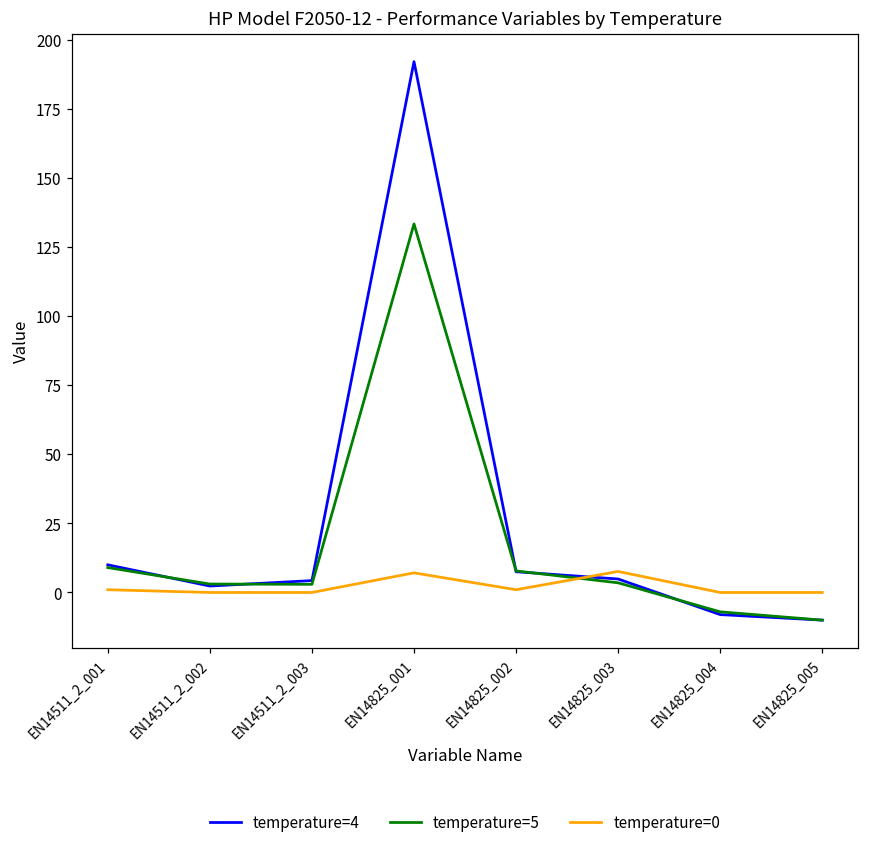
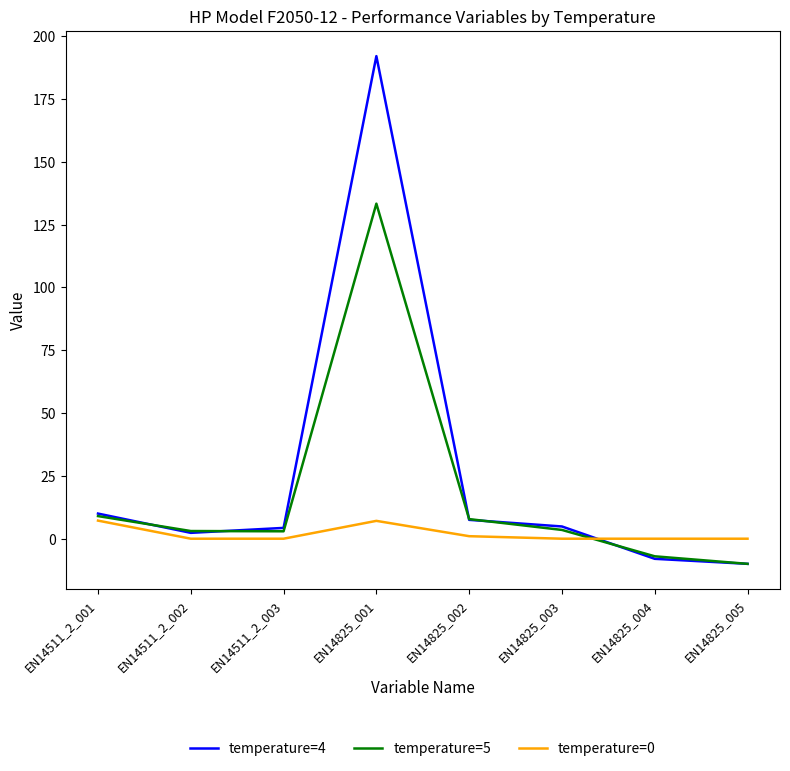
  {
    "temperature=4": {
      "EN14511_2_003": 4,
      "EN14825_001": 192,
      "EN14825_003": 5
    },
    "temperature=5": {
      "EN14511_2_003": 3,
      "EN14825_001": 133,
      "EN14825_003": 3
    },
    "temperature=0": {
-     "EN14511_2_001": 1,
+     "EN14511_2_001": 7,
      "EN14511_2_002": 0,
      "EN14511_2_003": 0,
      "EN14825_001": 7,
      "EN14825_002": 1,
-     "EN14825_003": 8,
+     "EN14825_003": 0,
      "EN14825_004": 0,
      "EN14825_005": 0
    }
  }
